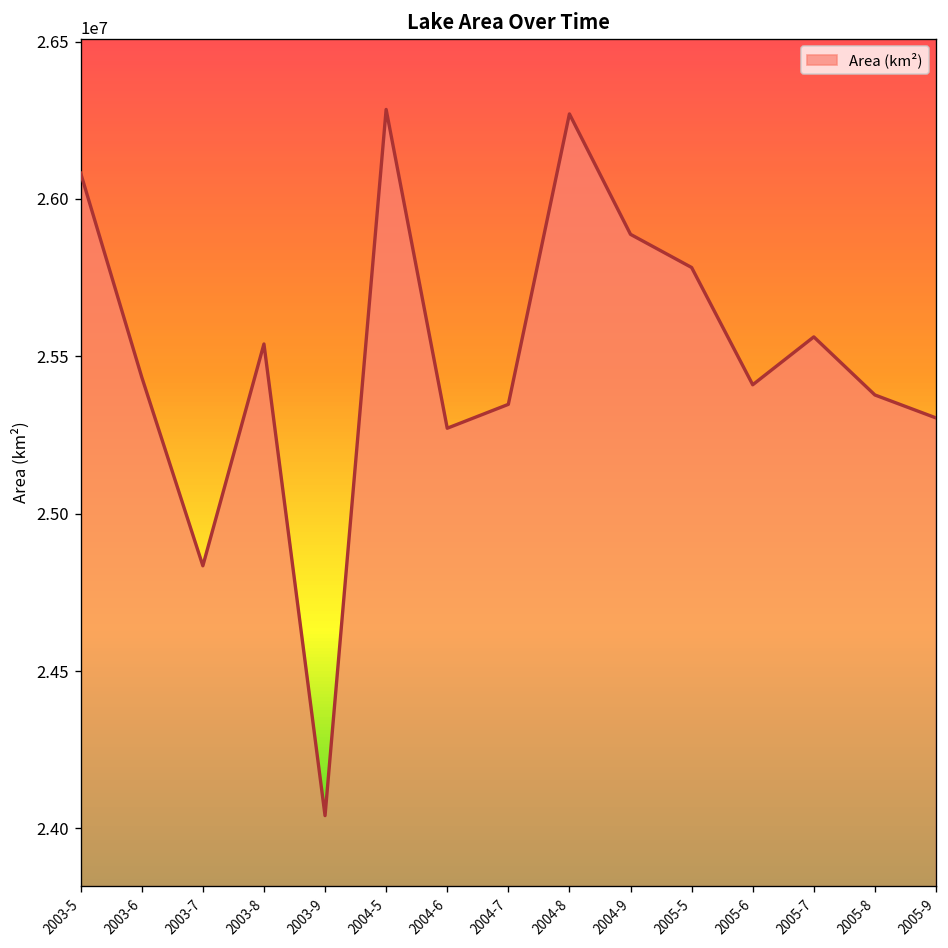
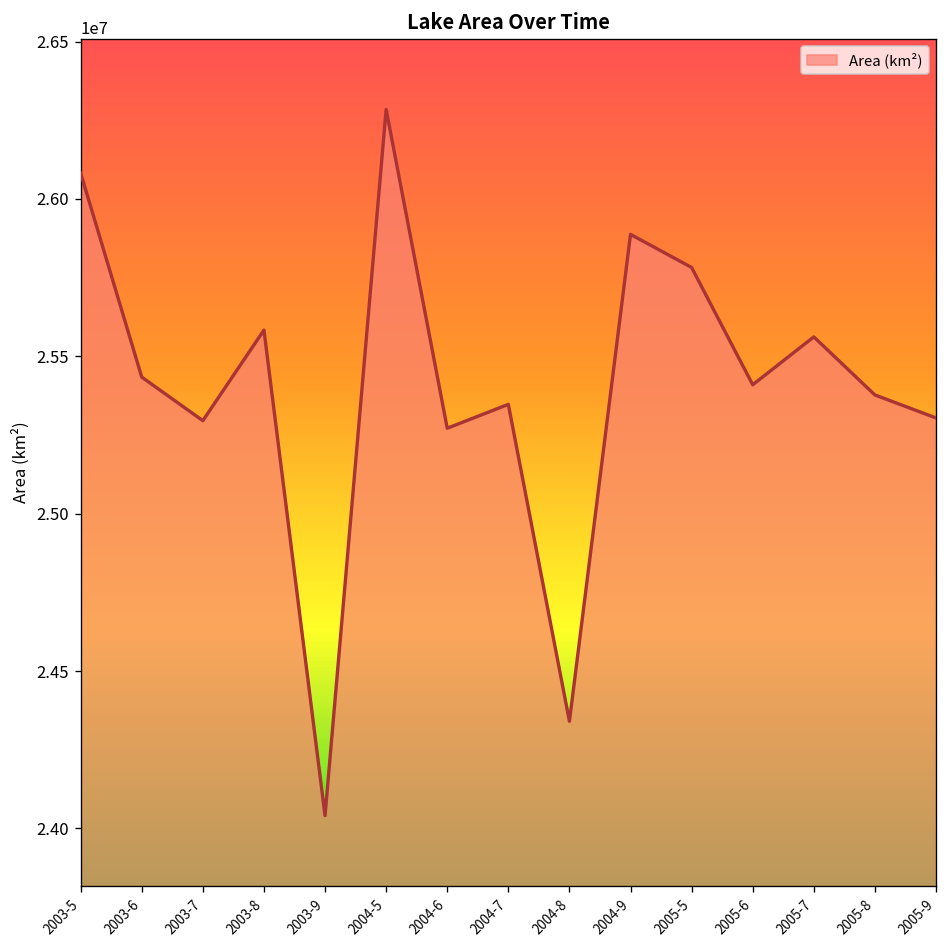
  {
    "2003-5": 26080000,
    "2003-6": 25430000,
-   "2003-7": 24830000,
-   "2003-8": 25540000,
+   "2003-7": 25300000,
+   "2003-8": 25580000,
    "2003-9": 24040000,
    "2004-5": 26280000,
    "2004-6": 25270000,
    "2004-7": 25350000,
-   "2004-8": 26270000,
+   "2004-8": 24340000,
    "2004-9": 25890000,
    "2005-5": 25780000,
    "2005-6": 25410000,
    "2005-7": 25560000,
    "2005-8": 25380000,
    "2005-9": 25300000
  }
